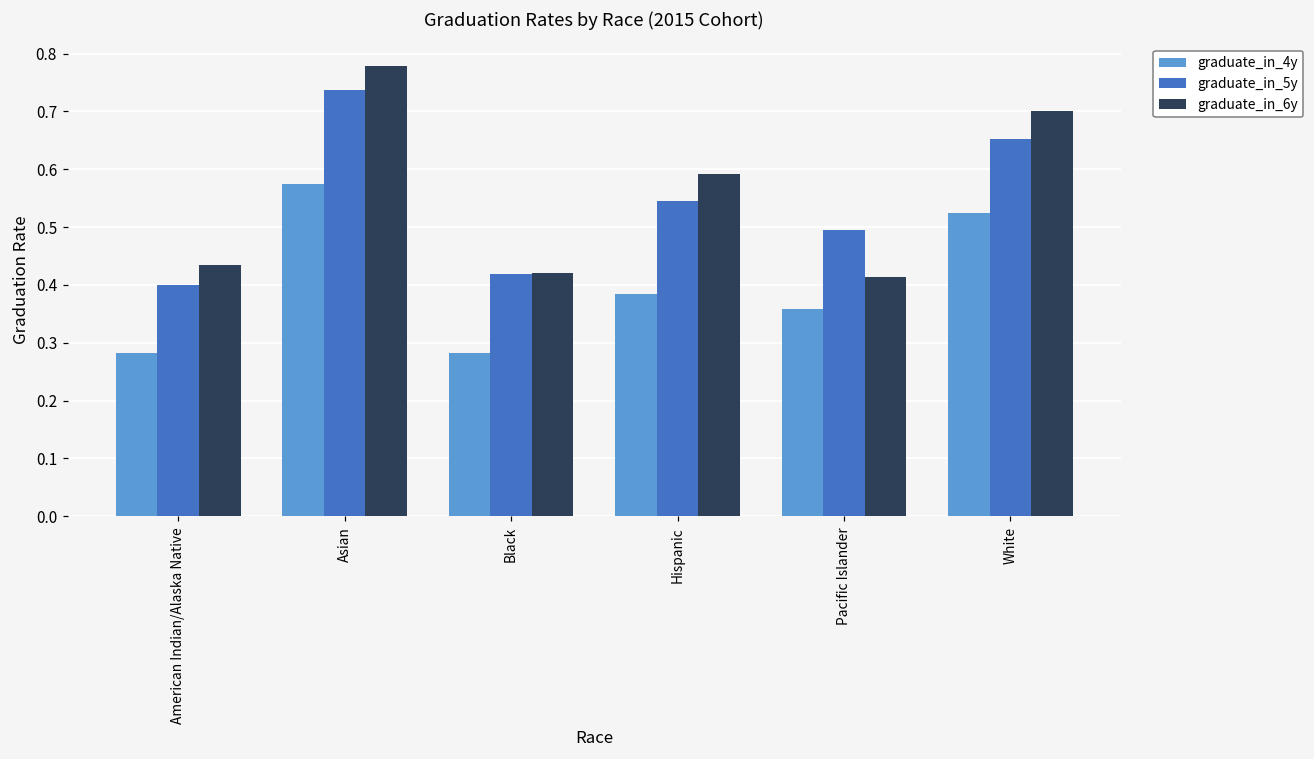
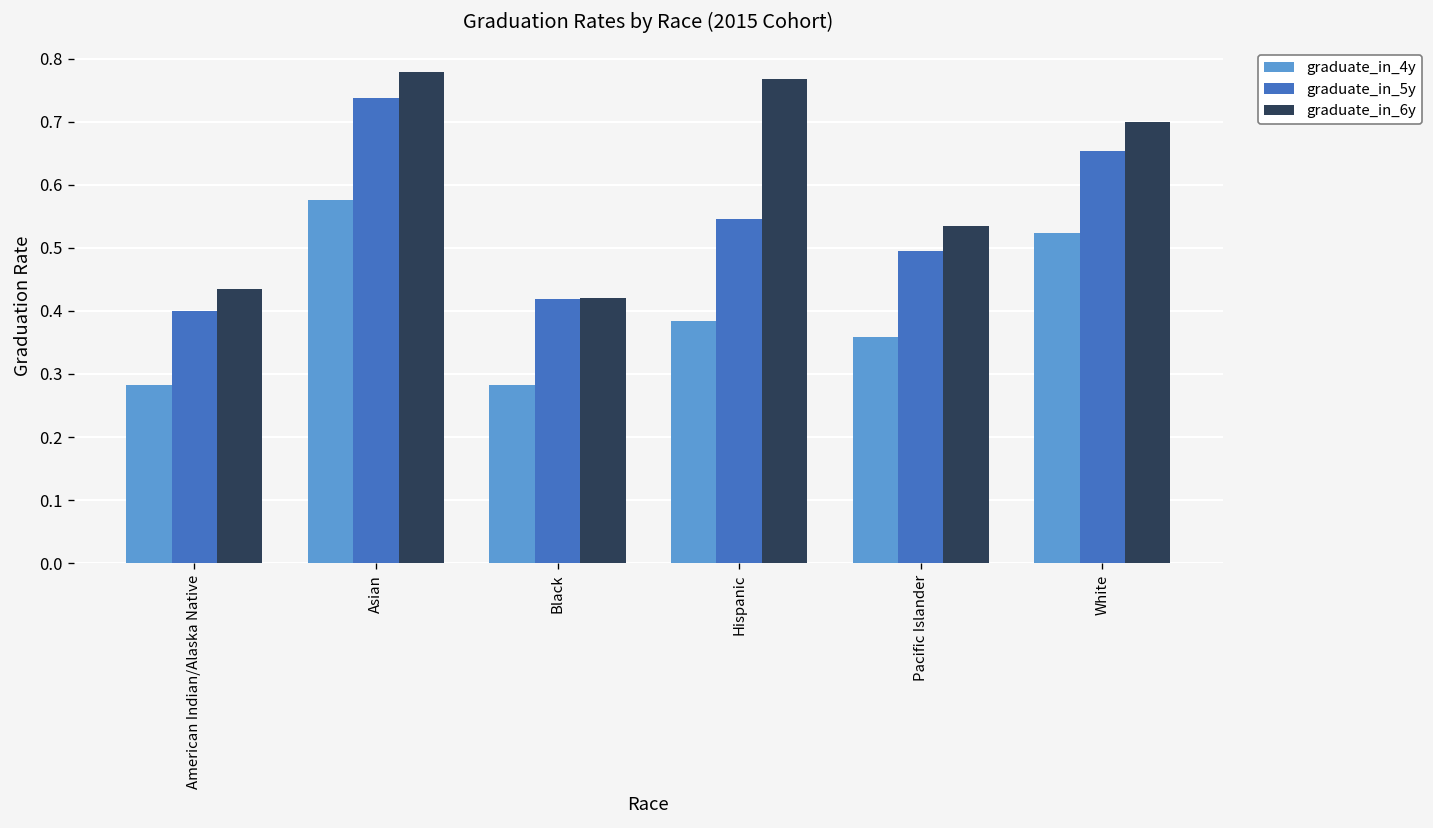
  {
    "graduate_in_6y": {
      "American Indian/Alaska Native": 0.43,
      "Asian": 0.78,
      "Black": 0.42,
-     "Hispanic": 0.59,
-     "Pacific Islander": 0.41,
+     "Hispanic": 0.77,
+     "Pacific Islander": 0.54,
      "White": 0.70
    }
  }
